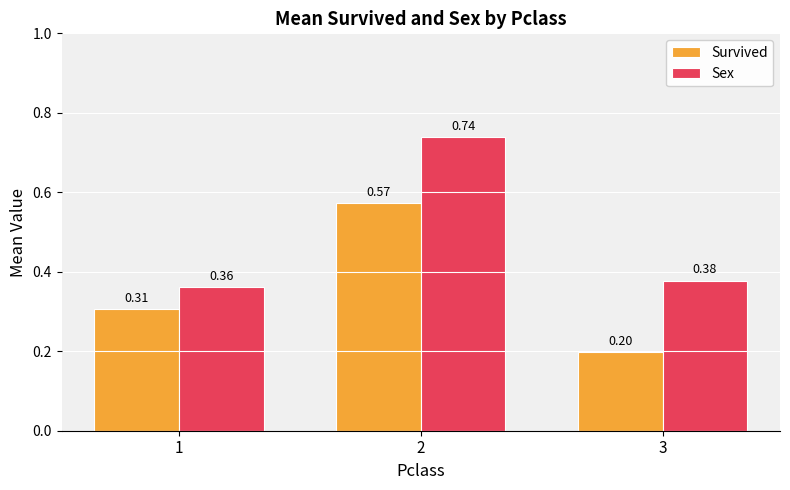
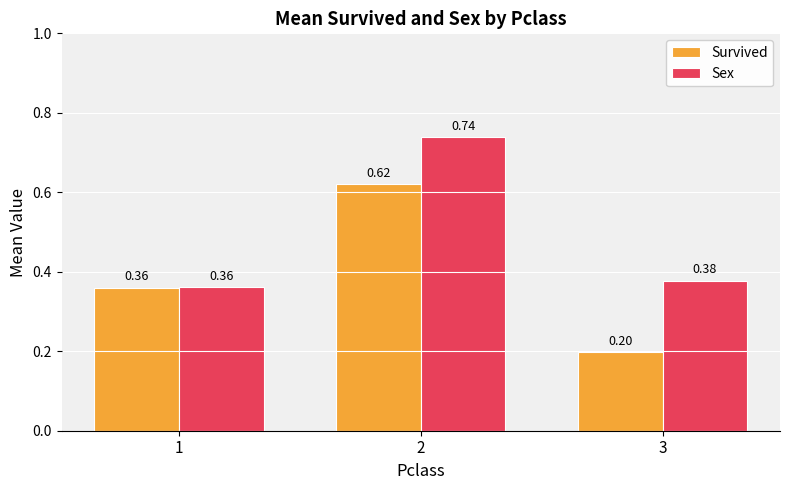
  {
    "Survived": {
-     "1": 0.31,
-     "2": 0.57,
+     "1": 0.36,
+     "2": 0.62,
      "3": 0.20
    },
    "Sex": {
      "1": 0.36,
      "2": 0.74,
      "3": 0.38
    }
  }
